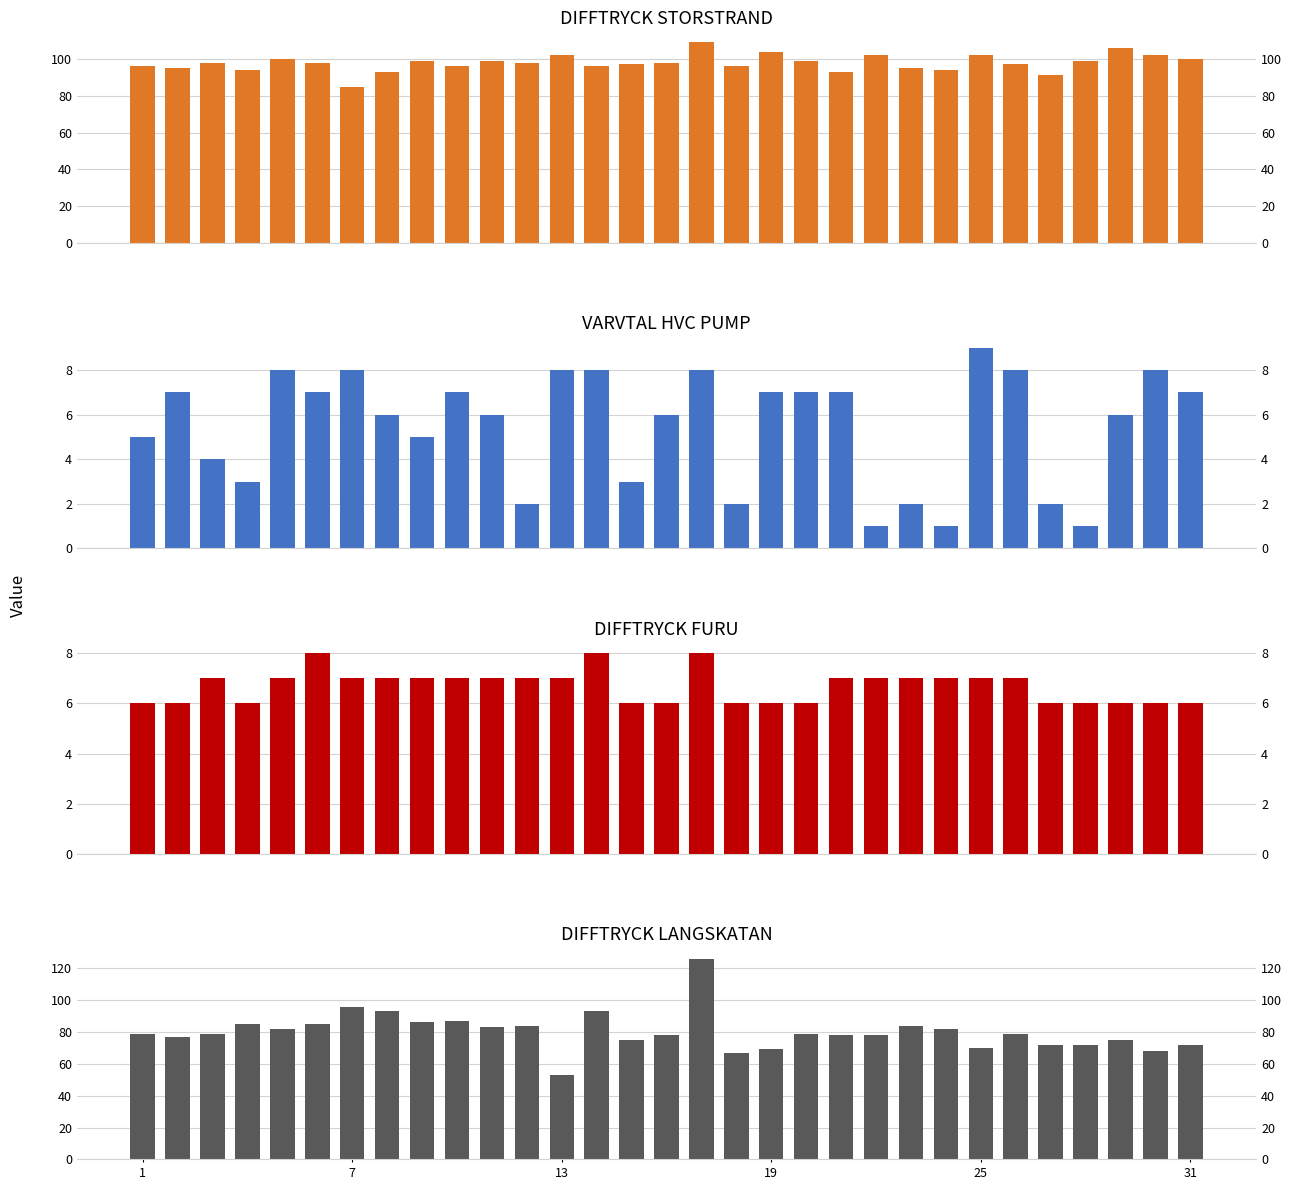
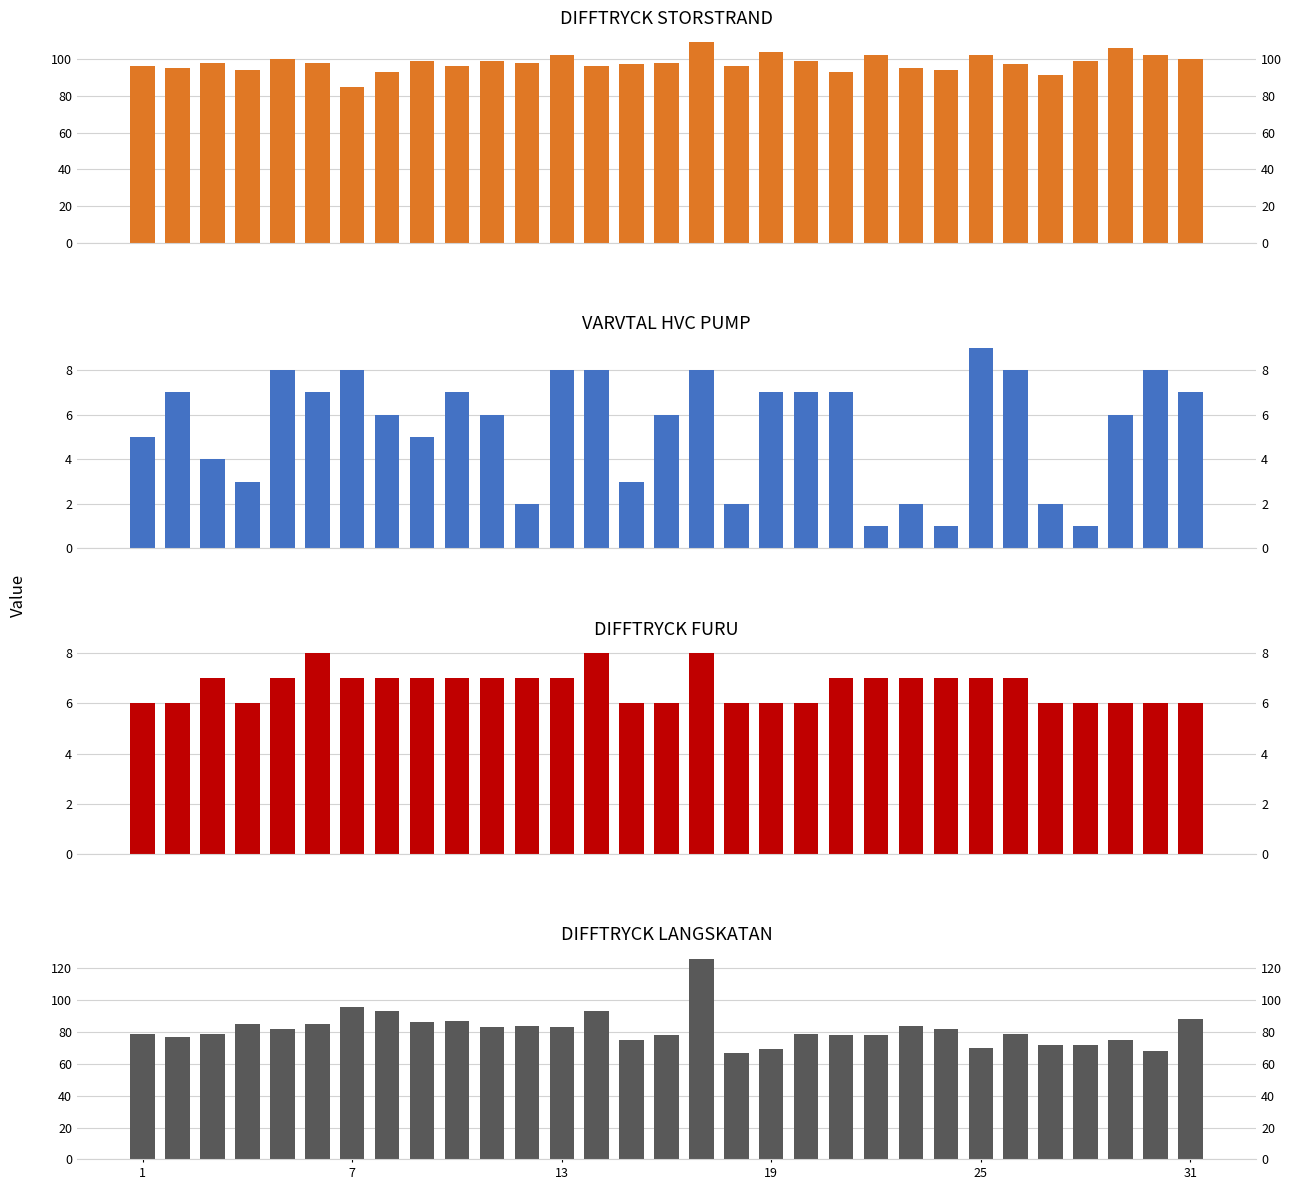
  {
    "DIFFTRYCK LANGSKATAN": {
      "1": 79,
      "7": 96,
-     "13": 53,
+     "13": 83,
      "19": 69,
      "25": 70,
-     "31": 72
+     "31": 88
    }
  }
